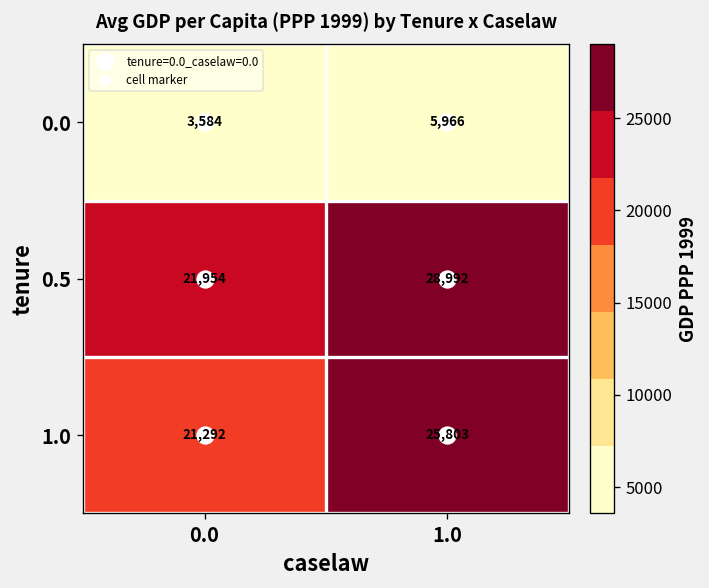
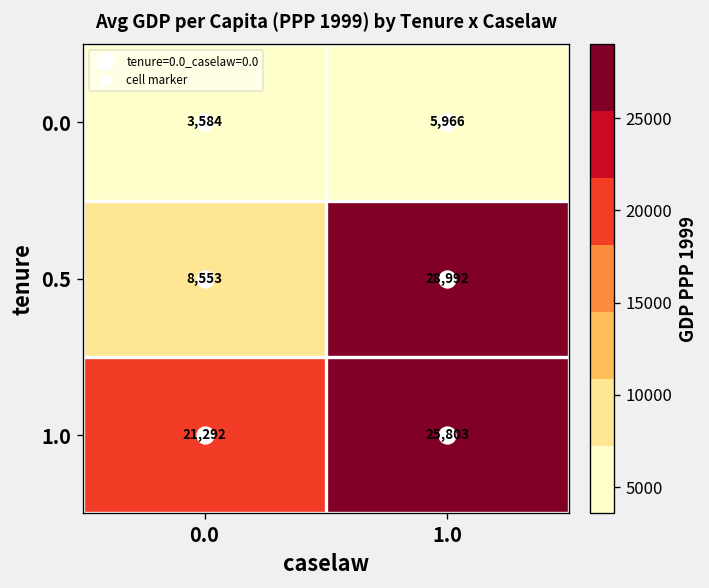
  {
    "0.5": {
-     "0.0": "21,954"
+     "0.0": "8,553"
    }
  }
